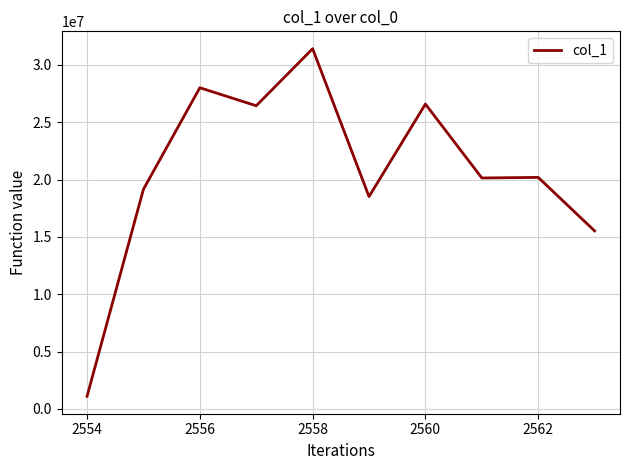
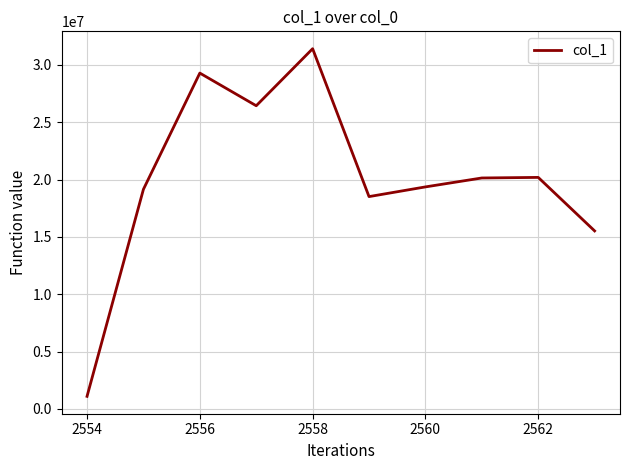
  {
    "2554": 1100000,
-   "2556": 28000000,
+   "2556": 29300000,
    "2558": 31400000,
-   "2560": 26600000,
+   "2560": 19400000,
    "2562": 20200000
  }
